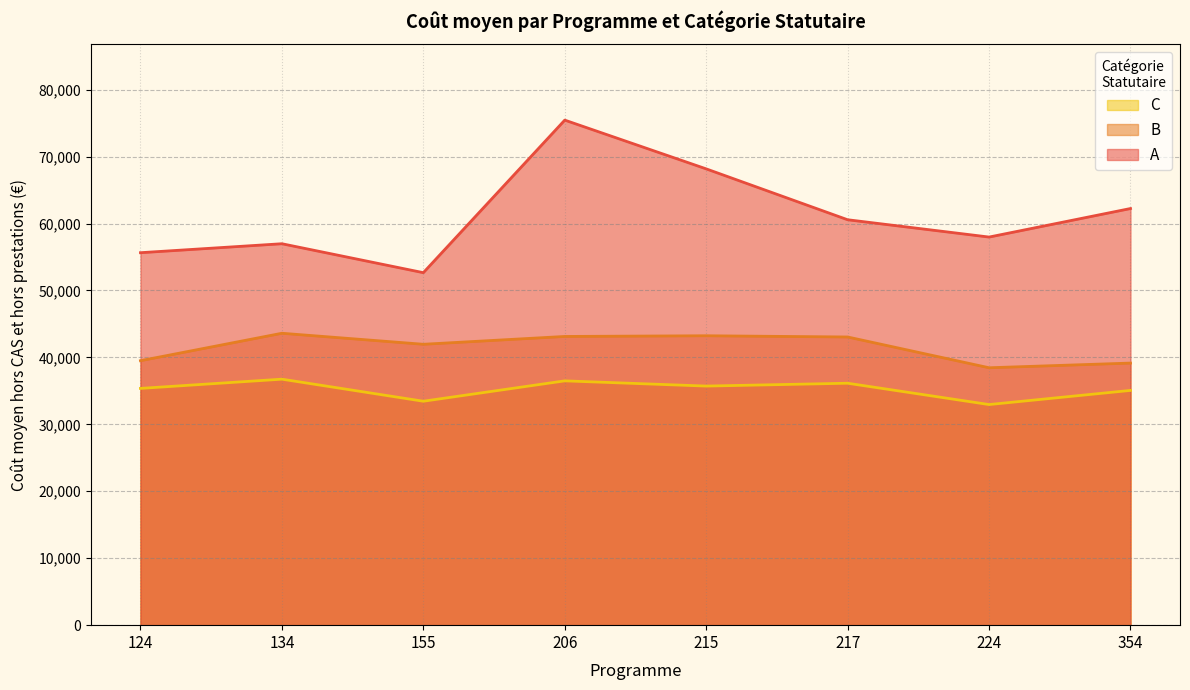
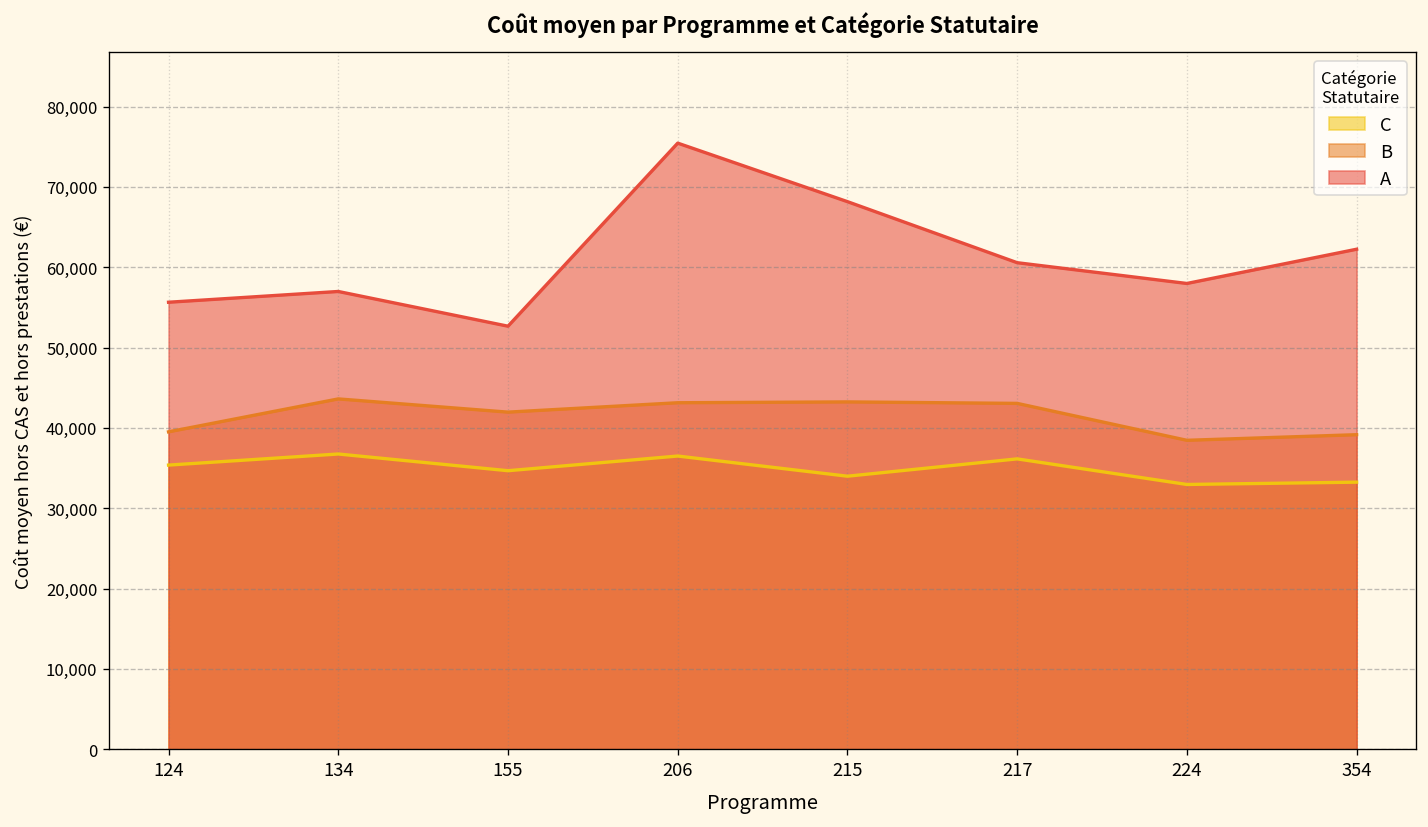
  {
    "C": {
      "124": "35,000",
      "134": "37,000",
-     "155": "33,000",
+     "155": "35,000",
      "206": "36,000",
-     "215": "36,000",
+     "215": "34,000",
      "217": "36,000",
      "224": "33,000",
-     "354": "35,000"
+     "354": "33,000"
    }
  }
